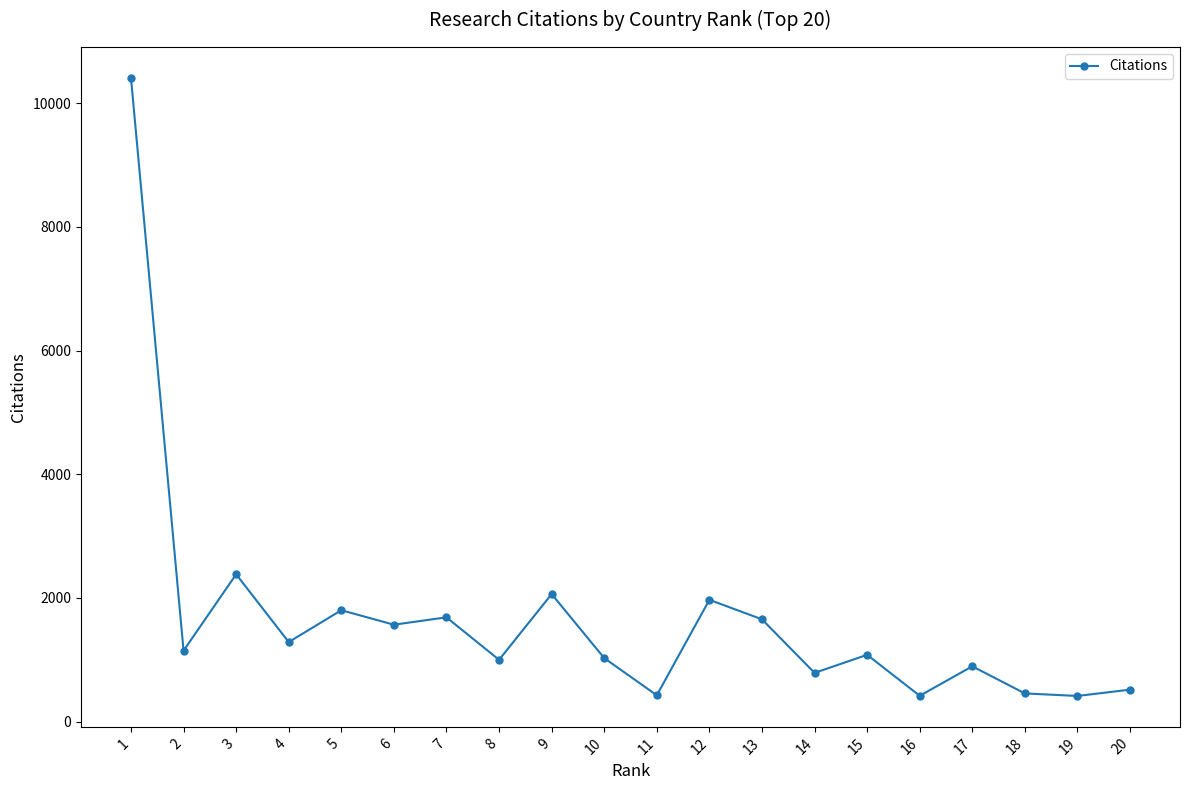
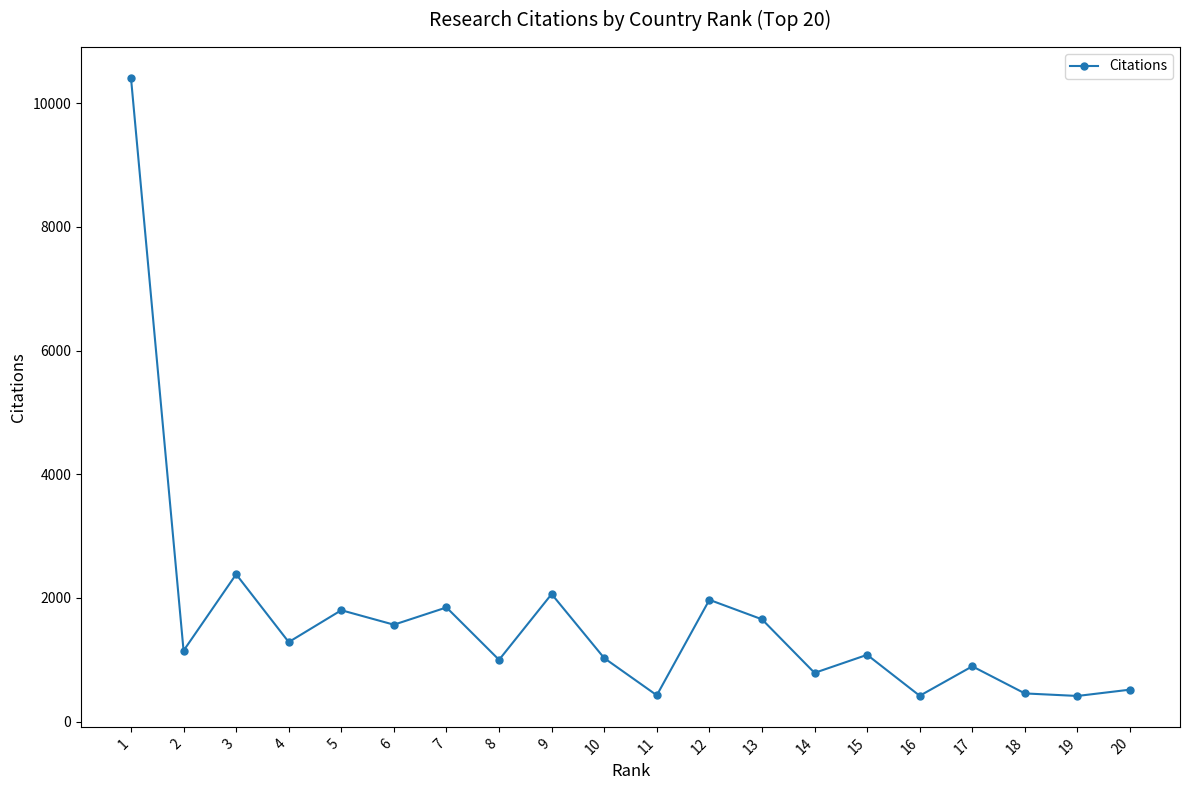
  {
    "1": 10400,
    "2": 1100,
    "3": 2400,
    "4": 1300,
    "5": 1800,
    "6": 1600,
-   "7": 1700,
+   "7": 1800,
    "8": 1000,
    "9": 2100,
    "10": 1000,
    "11": 400,
    "12": 2000,
    "13": 1700,
    "14": 800,
    "15": 1100,
    "16": 400,
    "17": 900,
    "18": 500,
    "19": 400,
    "20": 500
  }
